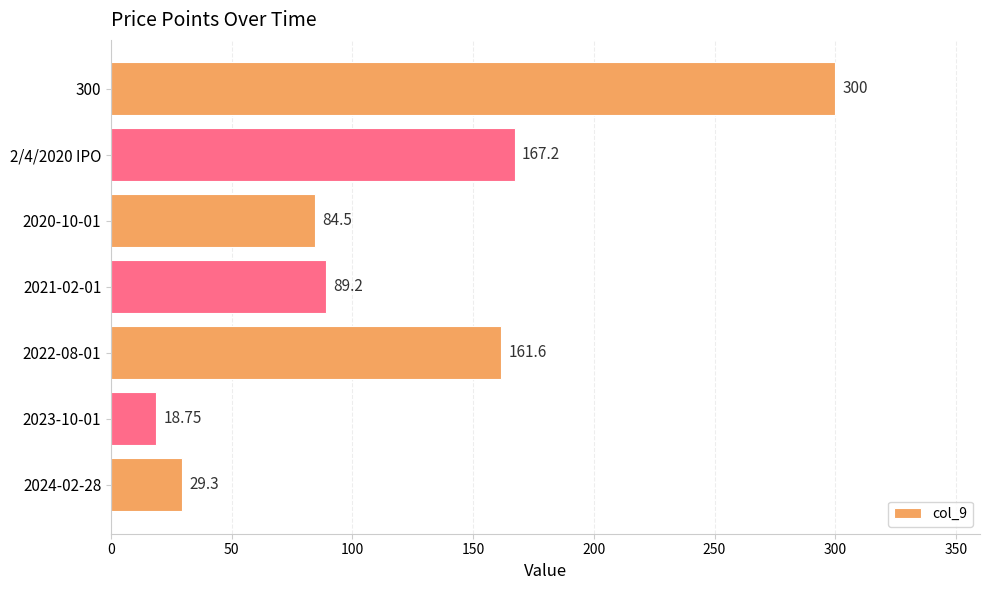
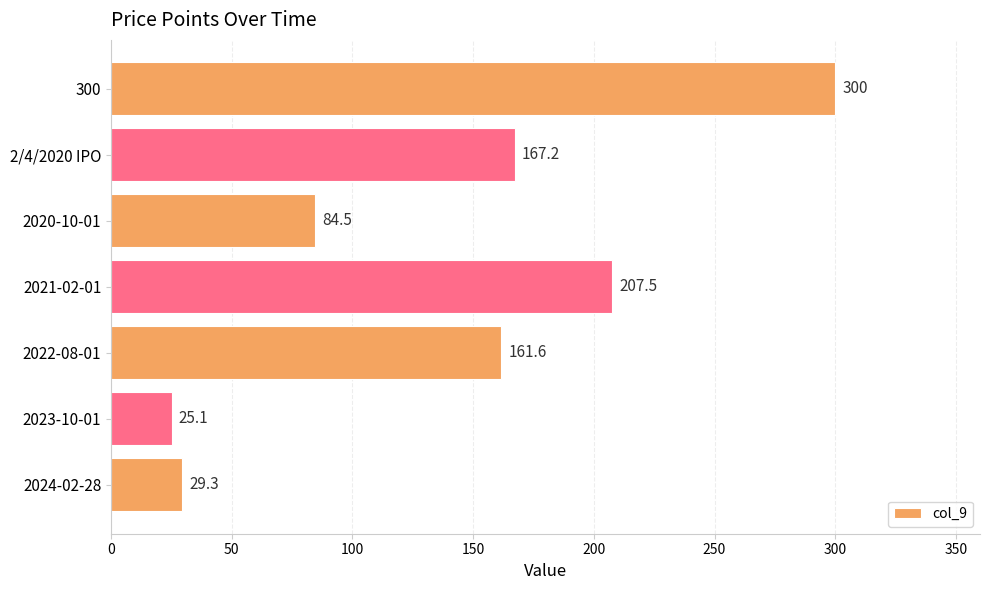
  {
    "300": 300,
    "2/4/2020 IPO": 167.2,
    "2020-10-01": 84.5,
-   "2021-02-01": 89.2,
+   "2021-02-01": 207.5,
    "2022-08-01": 161.6,
-   "2023-10-01": 18.75,
+   "2023-10-01": 25.1,
    "2024-02-28": 29.3
  }
